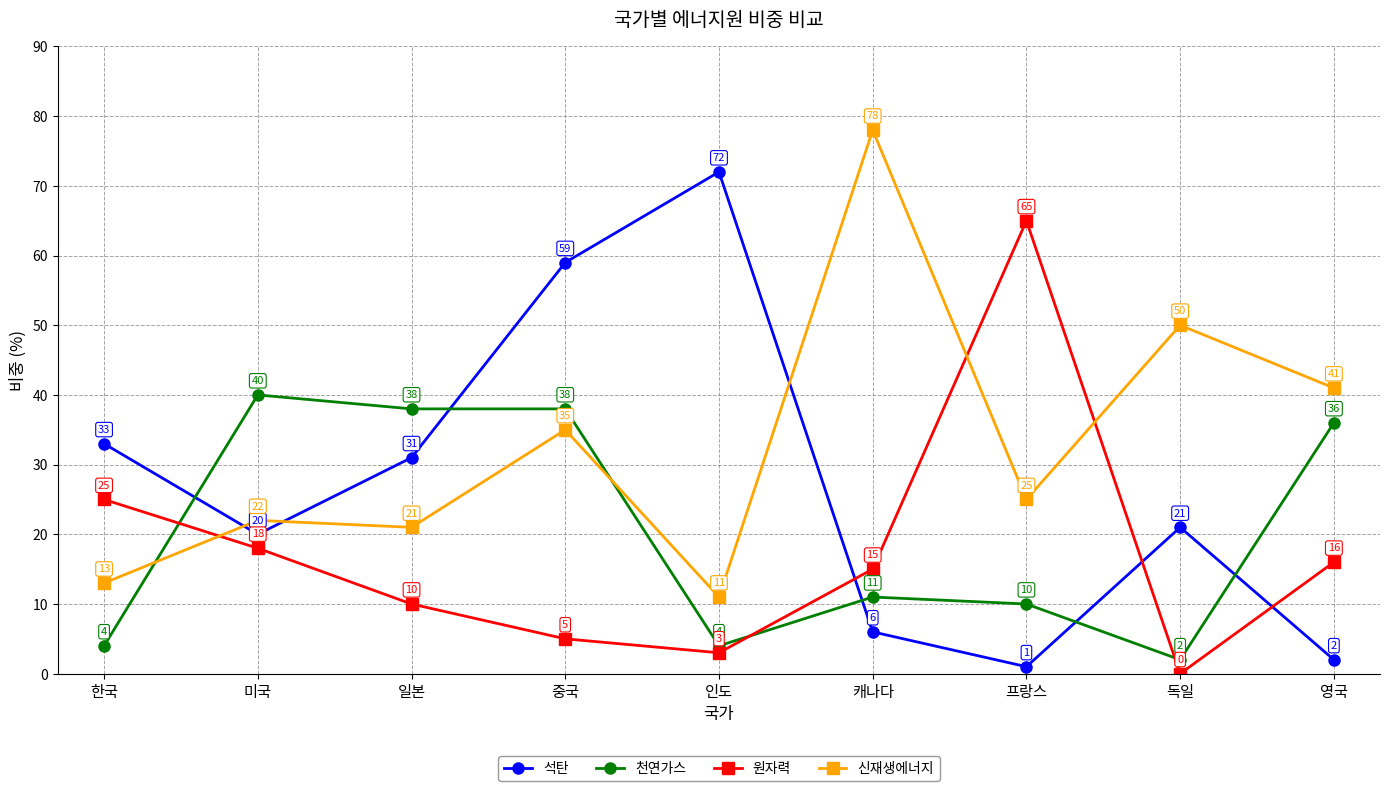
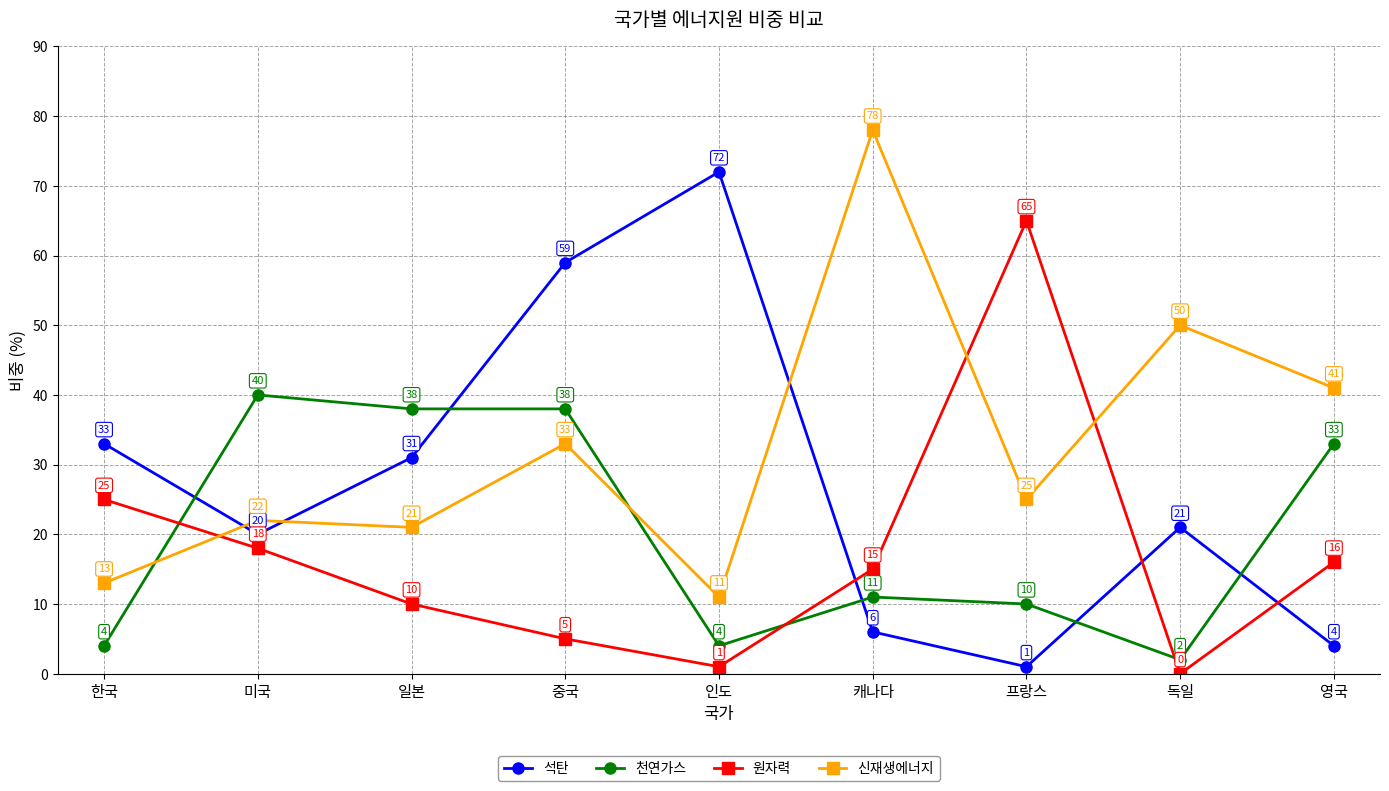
  {
    "석탄": {
-     "영국": 2
+     "영국": 4
    },
    "천연가스": {
-     "영국": 36
+     "영국": 33
    },
    "원자력": {
-     "인도": 3
+     "인도": 1
    },
    "신재생에너지": {
-     "중국": 35
+     "중국": 33
    }
  }
